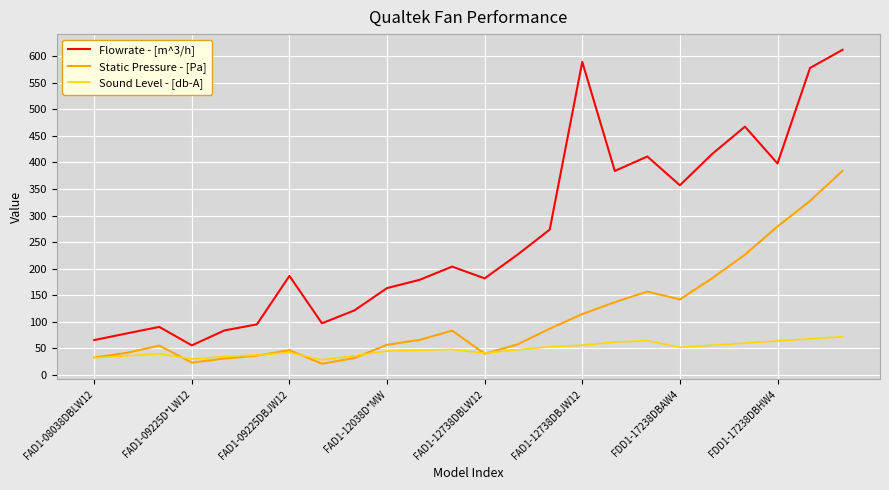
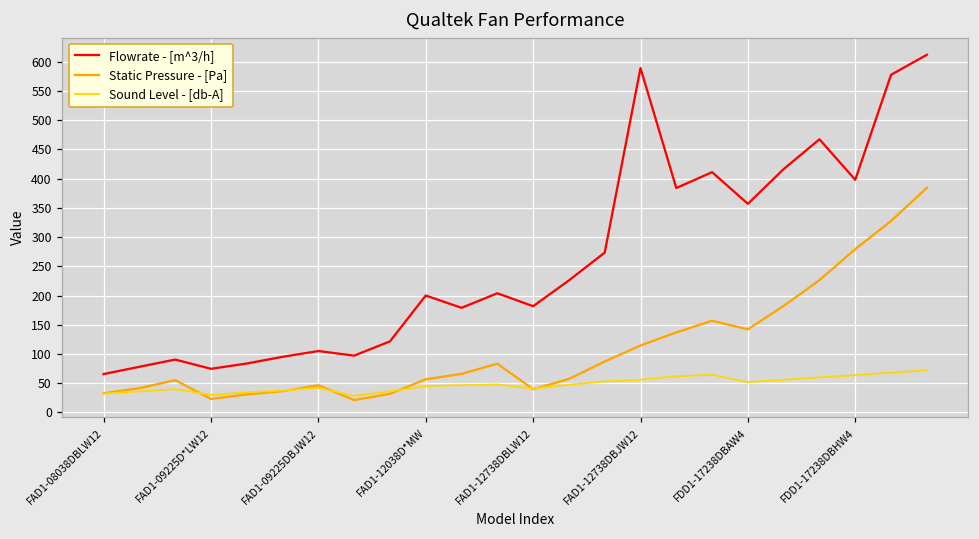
  {
    "Flowrate - [m^3/h]": {
      "FAD1-08038DBLW12": 70,
-     "FAD1-09225D*LW12": 60,
-     "FAD1-09225DBJW12": 190,
-     "FAD1-12038D*MW": 160,
+     "FAD1-09225D*LW12": 70,
+     "FAD1-09225DBJW12": 110,
+     "FAD1-12038D*MW": 200,
      "FAD1-12738DBLW12": 180,
      "FAD1-12738DBJW12": 590,
      "FDD1-17238DBAW4": 360,
      "FDD1-17238DBHW4": 400
    }
  }
